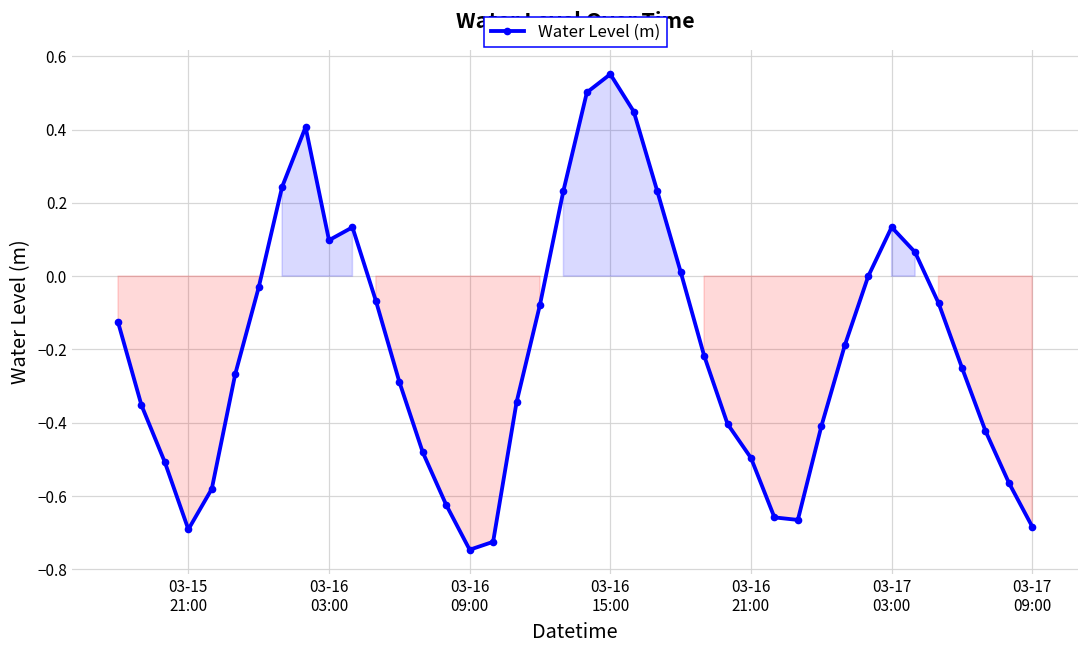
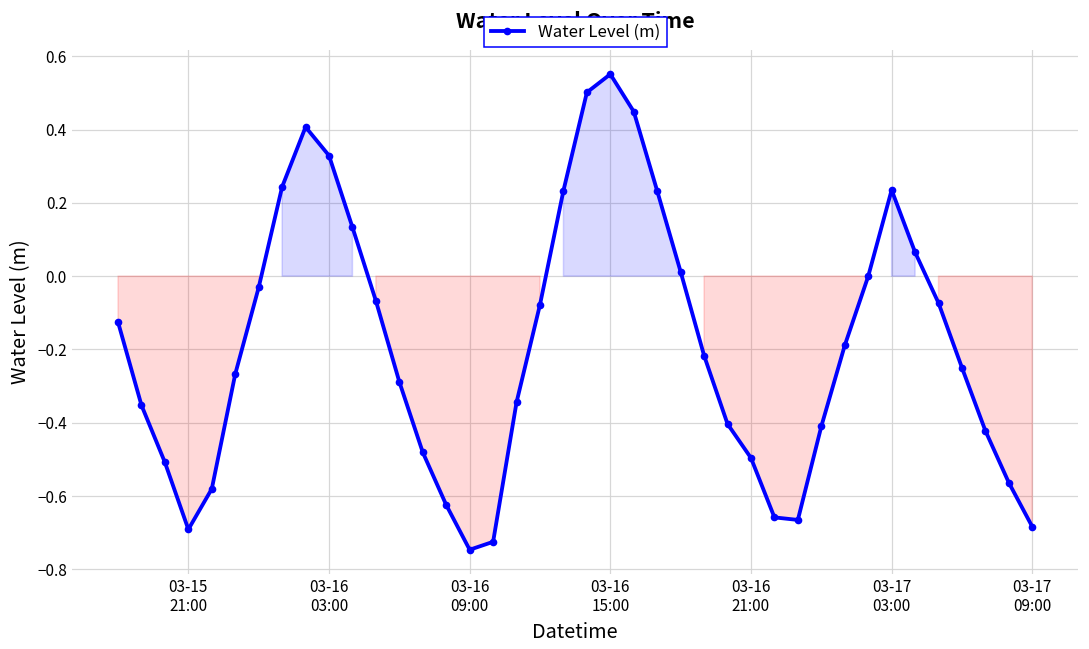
  {
    "03-15 21:00": -0.69,
-   "03-16 03:00": 0.10,
+   "03-16 03:00": 0.33,
    "03-16 09:00": -0.75,
    "03-16 15:00": 0.55,
    "03-16 21:00": -0.50,
-   "03-17 03:00": 0.13,
+   "03-17 03:00": 0.23,
    "03-17 09:00": -0.68
  }
